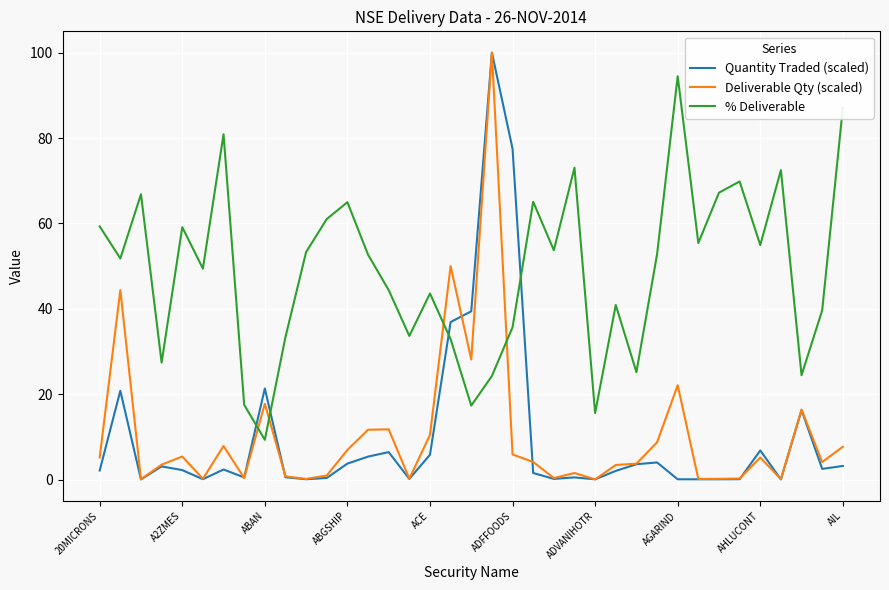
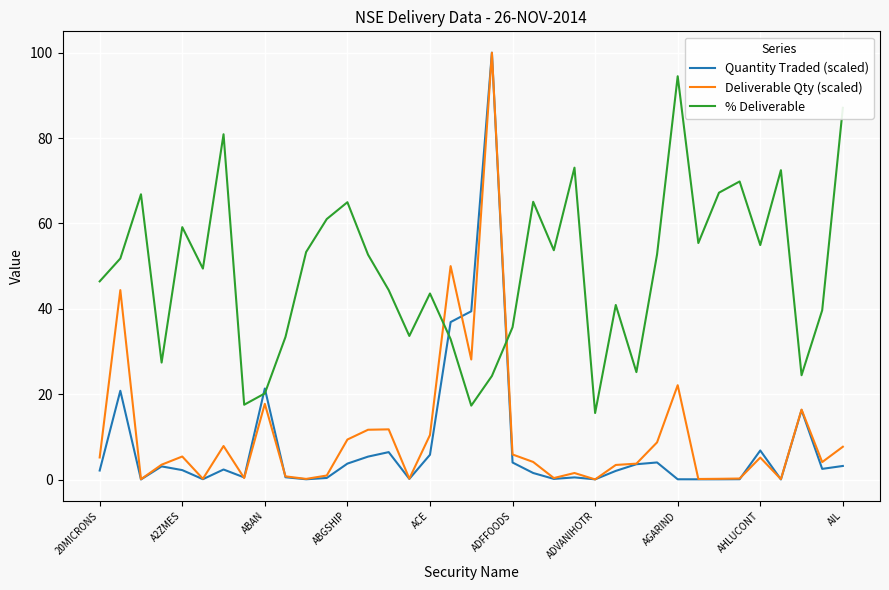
  {
    "Quantity Traded (scaled)": {
      "20MICRONS": 2,
      "A2ZMES": 2,
      "ABAN": 21,
      "ABGSHIP": 4,
      "ACE": 6,
-     "ADFFOODS": 78,
+     "ADFFOODS": 4,
      "AGARIND": 0,
      "AHLUCONT": 7,
      "AIL": 3
    },
    "Deliverable Qty (scaled)": {
      "20MICRONS": 5,
      "A2ZMES": 5,
      "ABAN": 18,
-     "ABGSHIP": 7,
+     "ABGSHIP": 9,
      "ACE": 10,
      "ADFFOODS": 6,
      "AGARIND": 22,
      "AHLUCONT": 5,
      "AIL": 8
    },
    "% Deliverable": {
-     "20MICRONS": 59,
+     "20MICRONS": 46,
      "A2ZMES": 59,
-     "ABAN": 9,
+     "ABAN": 20,
      "ABGSHIP": 65,
      "ACE": 44,
      "ADFFOODS": 36,
      "ADVANIHOTR": 16,
      "AGARIND": 94,
      "AHLUCONT": 55
    }
  }
